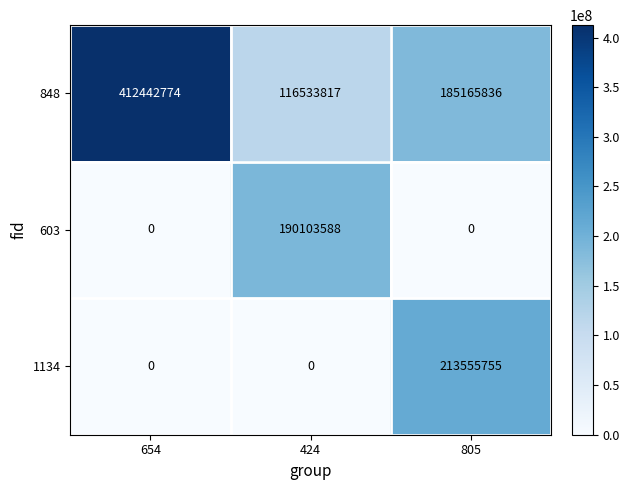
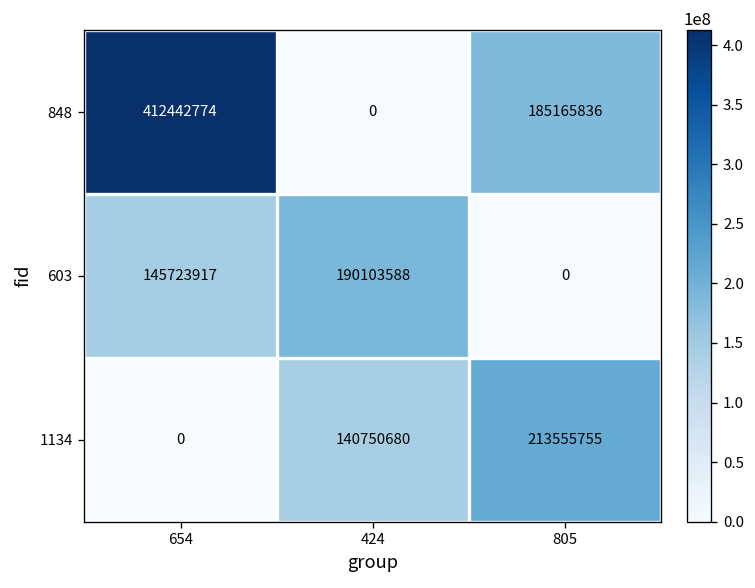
  {
    "848": {
      "654": 412442774,
-     "424": 116533817,
+     "424": 0,
      "805": 185165836
    },
    "603": {
-     "654": 0,
+     "654": 145723917,
      "424": 190103588,
      "805": 0
    },
    "1134": {
      "654": 0,
-     "424": 0,
+     "424": 140750680,
      "805": 213555755
    }
  }
